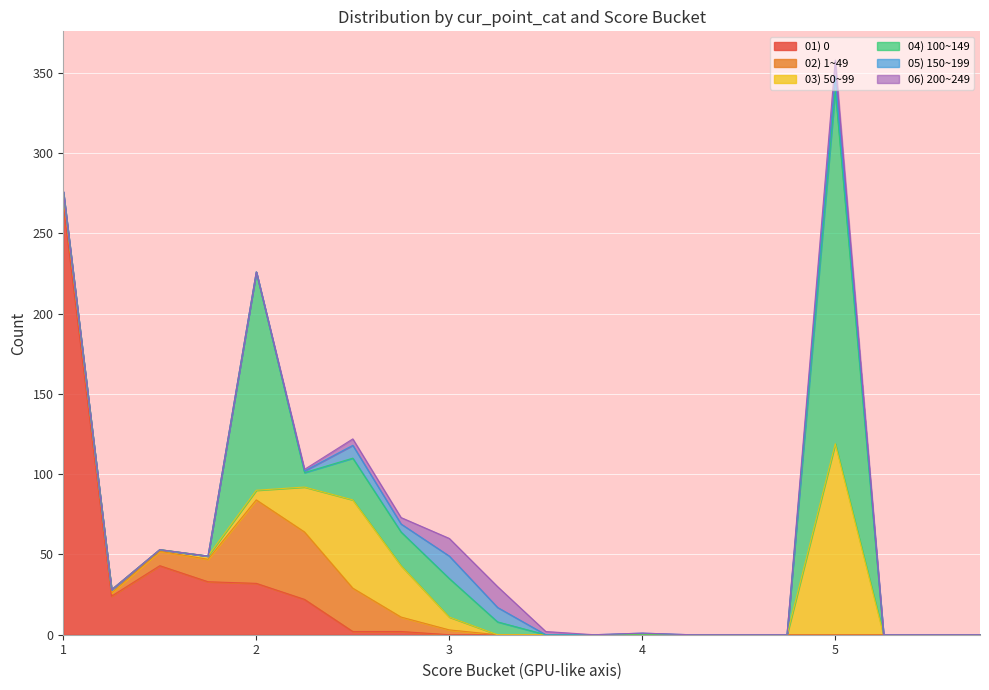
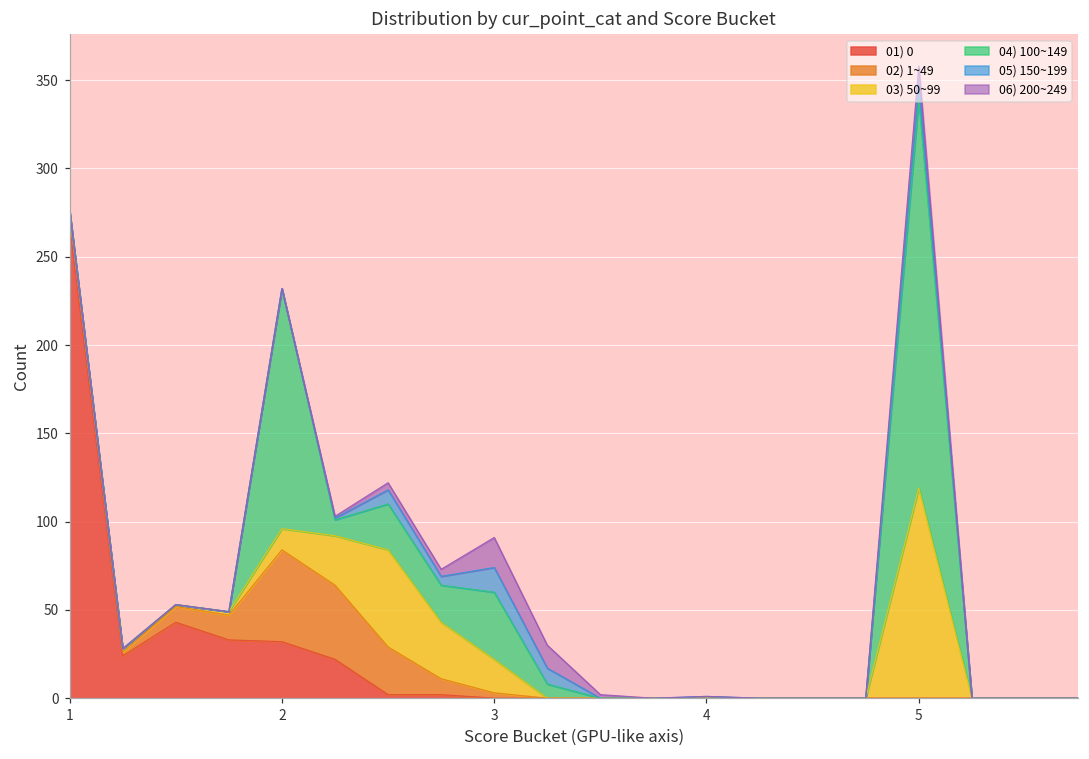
  {
    "03) 50~99": {
-     "2": 6,
-     "3": 8,
+     "2": 12,
+     "3": 19,
      "5": 119
    },
    "04) 100~149": {
-     "3": 24,
+     "3": 38,
      "5": 220
    },
    "05) 150~199": {
      "3": 14
    },
    "06) 200~249": {
-     "3": 11
+     "3": 17
    }
  }
